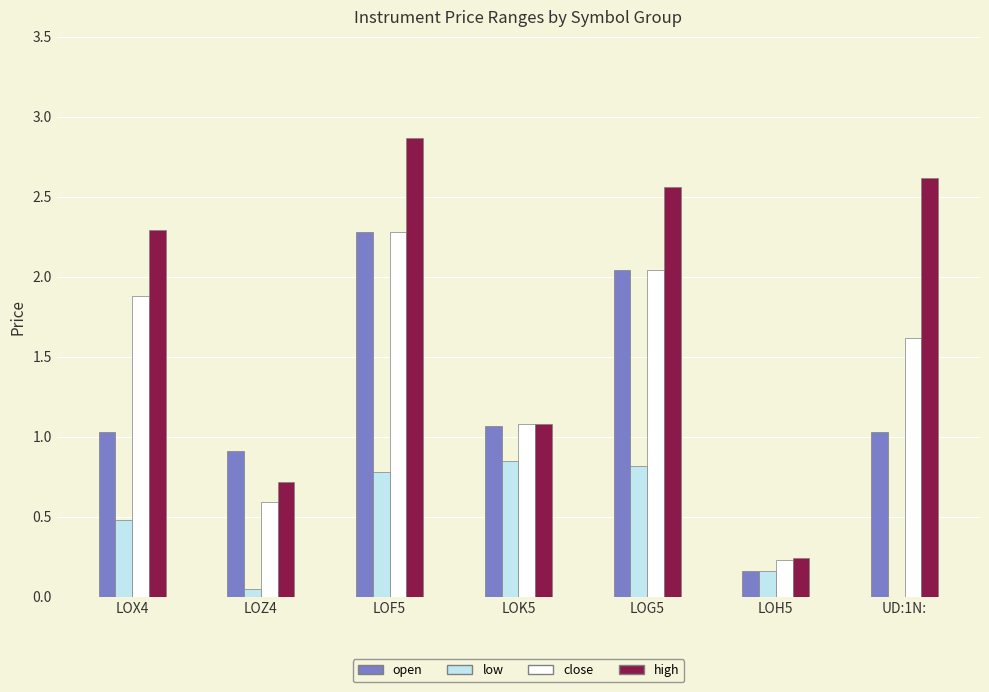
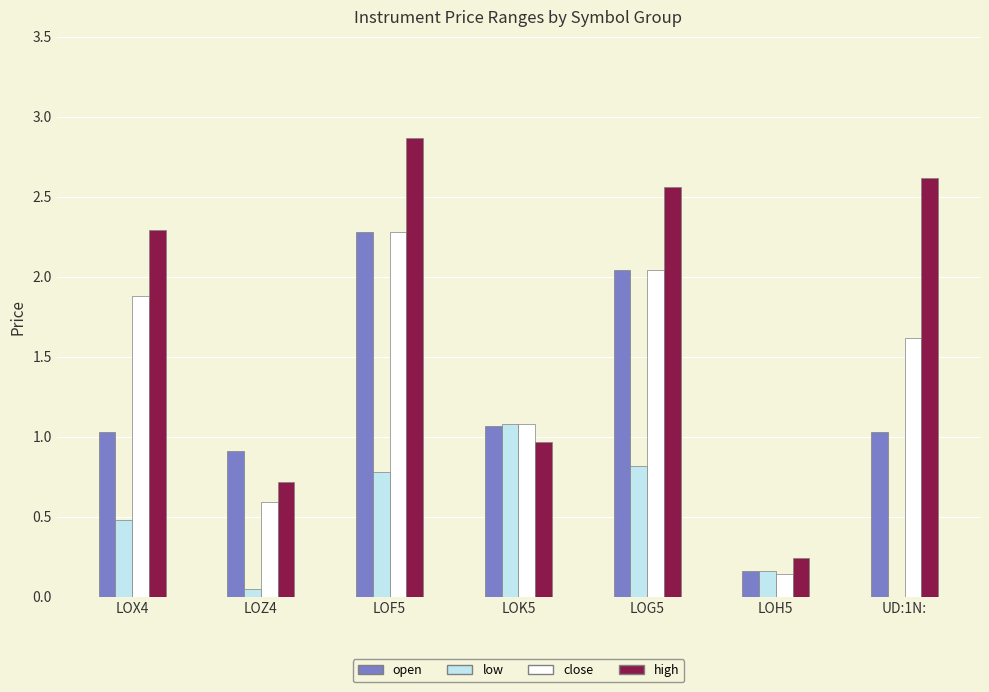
  {
    "open": {
      "LOX4": 1.03,
      "LOZ4": 0.91,
      "LOF5": 2.28,
      "LOK5": 1.07,
      "LOG5": 2.04,
      "LOH5": 0.16,
      "UD:1N:": 1.03
    },
    "low": {
      "LOX4": 0.48,
      "LOZ4": 0.05,
      "LOF5": 0.78,
-     "LOK5": 0.85,
+     "LOK5": 1.08,
      "LOG5": 0.82,
      "LOH5": 0.16,
      "UD:1N:": 0.00
    },
    "close": {
      "LOX4": 1.88,
      "LOZ4": 0.59,
      "LOF5": 2.28,
      "LOK5": 1.08,
      "LOG5": 2.04,
-     "LOH5": 0.23,
+     "LOH5": 0.14,
      "UD:1N:": 1.62
    },
    "high": {
      "LOX4": 2.29,
      "LOZ4": 0.72,
      "LOF5": 2.87,
-     "LOK5": 1.08,
+     "LOK5": 0.97,
      "LOG5": 2.56,
      "LOH5": 0.24,
      "UD:1N:": 2.62
    }
  }
